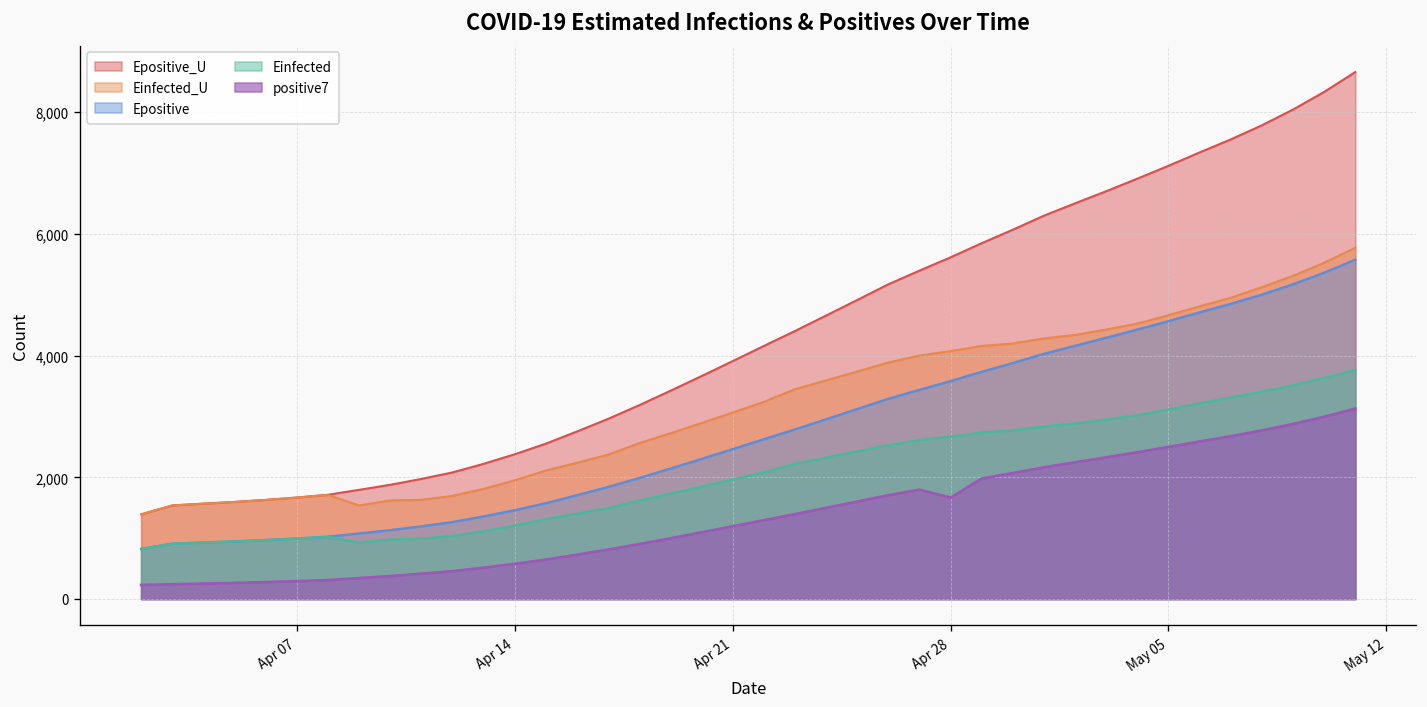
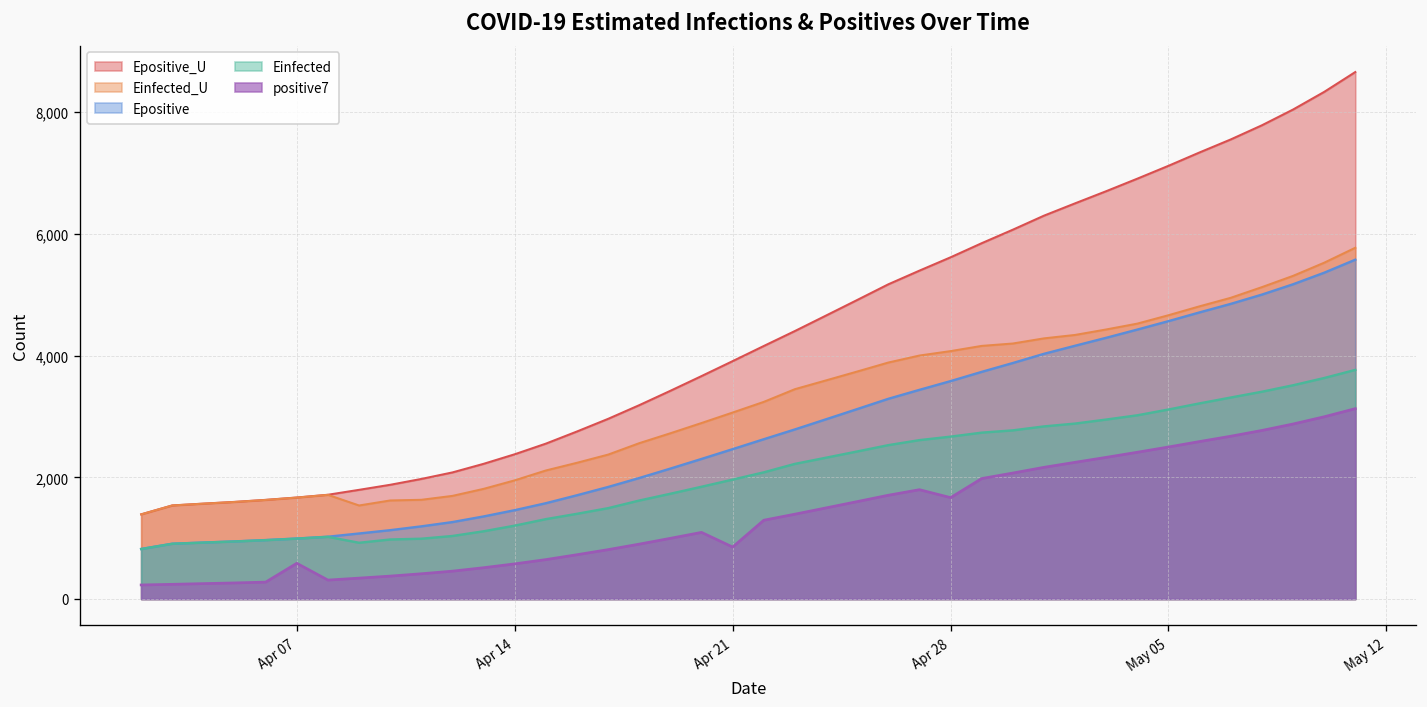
  {
    "positive7": {
-     "Apr 07": "300",
+     "Apr 07": "600",
      "Apr 14": "600",
-     "Apr 21": "1,200",
+     "Apr 21": "900",
      "Apr 28": "1,700",
      "May 05": "2,500"
    }
  }
